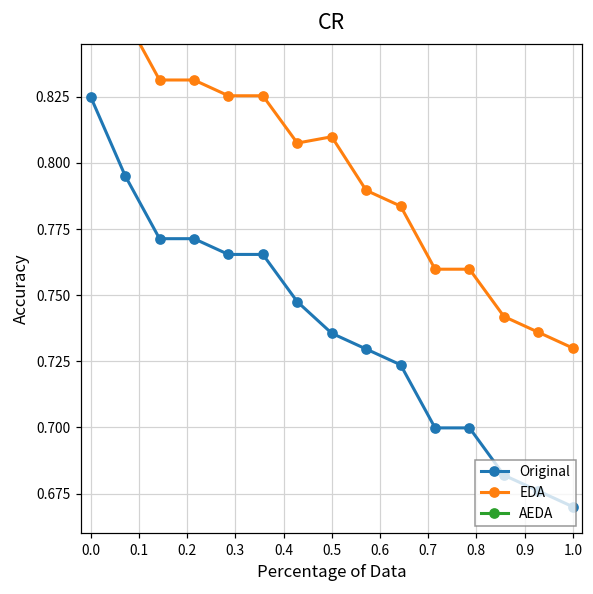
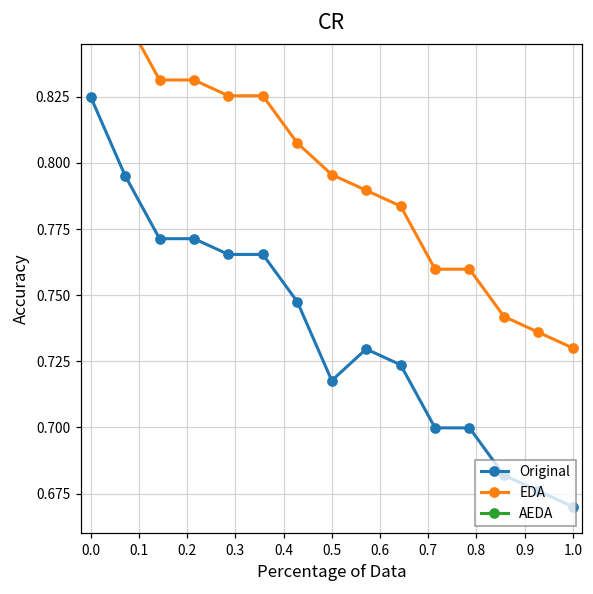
  {
    "Original": {
      "0.0": 0.825,
-     "0.5": 0.736
+     "0.5": 0.718
    },
    "EDA": {
-     "0.5": 0.810,
+     "0.5": 0.796,
      "1.0": 0.730
    }
  }
